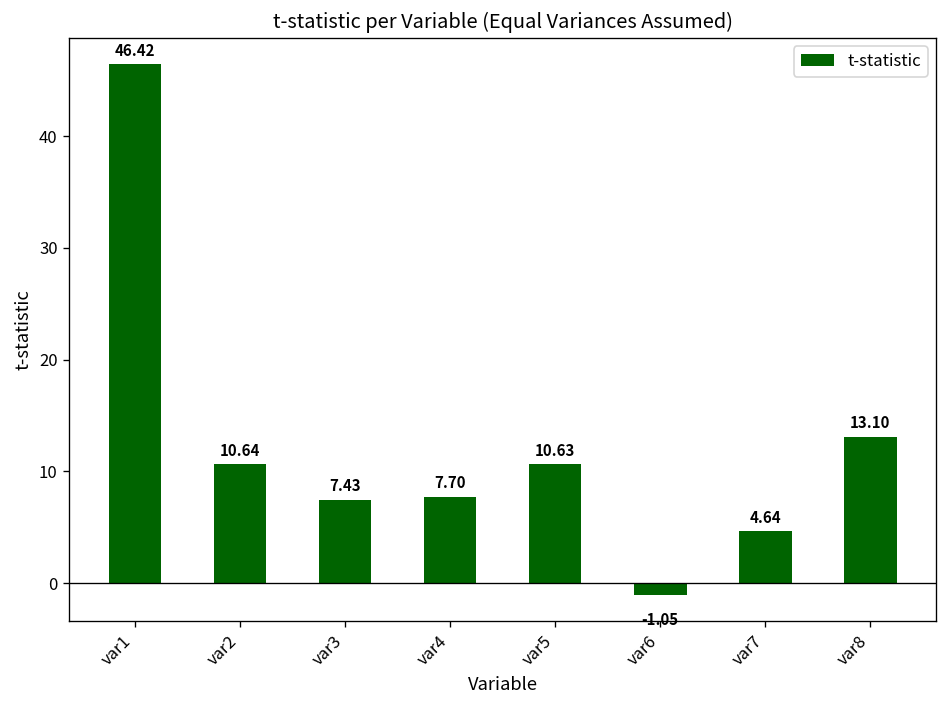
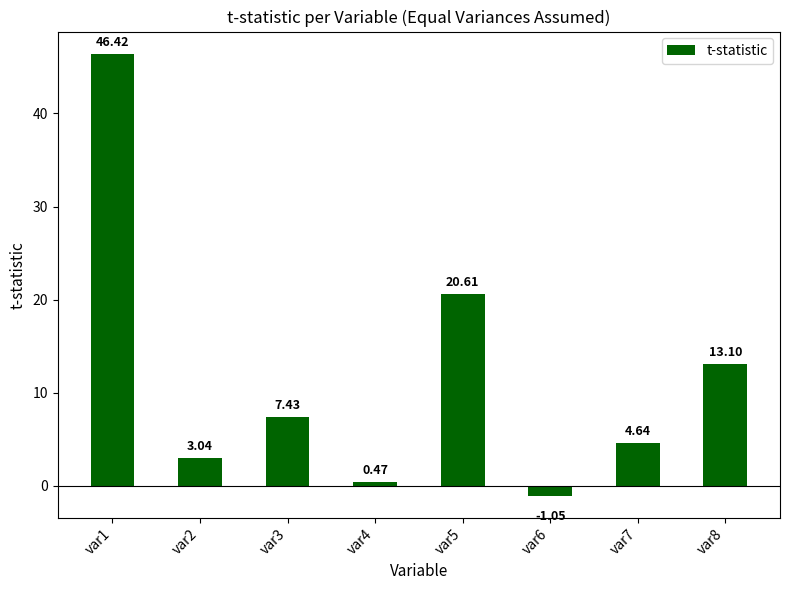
  {
    "var1": 46.42,
-   "var2": 10.64,
+   "var2": 3.04,
    "var3": 7.43,
-   "var4": 7.70,
-   "var5": 10.63,
+   "var4": 0.47,
+   "var5": 20.61,
    "var6": -1.05,
    "var7": 4.64,
    "var8": 13.10
  }
